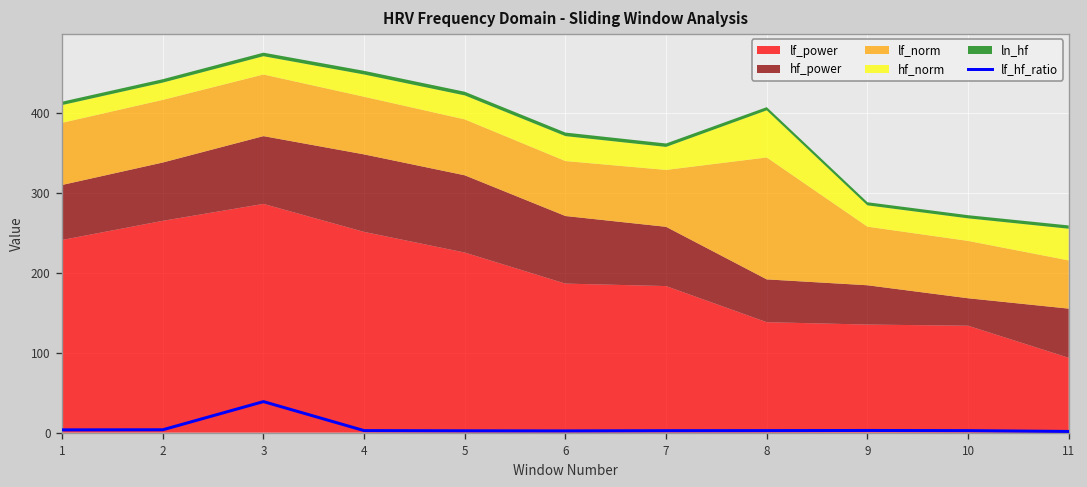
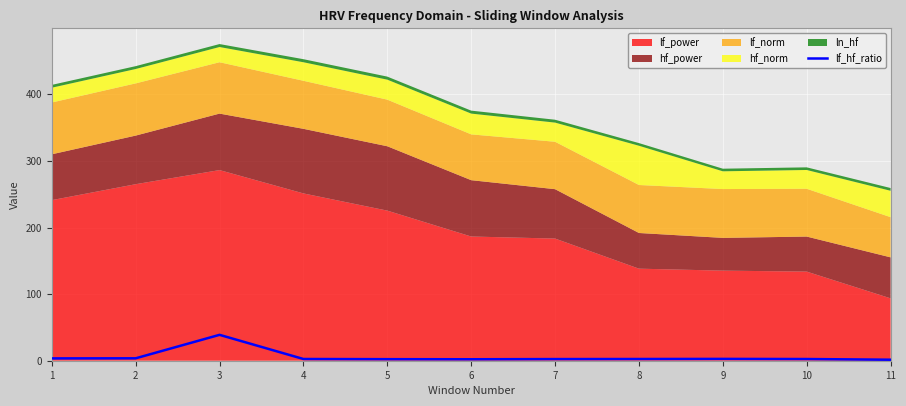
  {
    "lf_hf_ratio": {
      "1": 0,
      "2": 0,
      "3": 40,
      "4": 0,
      "5": 0,
      "6": 0,
      "7": 0,
      "8": 0,
      "9": 0,
      "10": 0,
      "11": 0
    },
    "lf_power": {
      "1": 240,
      "2": 270,
      "3": 290,
      "4": 250,
      "5": 230,
      "6": 190,
      "7": 180,
      "8": 140,
      "9": 140,
      "10": 130,
      "11": 90
    },
    "hf_power": {
      "1": 70,
      "2": 70,
      "3": 80,
      "4": 100,
      "5": 100,
      "6": 80,
      "7": 70,
      "8": 50,
      "9": 50,
-     "10": 30,
+     "10": 50,
      "11": 60
    },
    "lf_norm": {
      "1": 80,
      "2": 80,
      "3": 80,
      "4": 70,
      "5": 70,
      "6": 70,
      "7": 70,
-     "8": 150,
+     "8": 70,
      "9": 70,
      "10": 70,
      "11": 60
    },
    "hf_norm": {
      "1": 20,
      "2": 20,
      "3": 20,
      "4": 30,
      "5": 30,
      "6": 30,
      "7": 30,
      "8": 60,
      "9": 30,
      "10": 30,
      "11": 40
    },
    "ln_hf": {
      "1": 0,
      "2": 0,
      "3": 0,
      "4": 0,
      "5": 0,
      "6": 0,
      "7": 0,
      "8": 0,
      "9": 0,
      "10": 0,
      "11": 0
    }
  }
